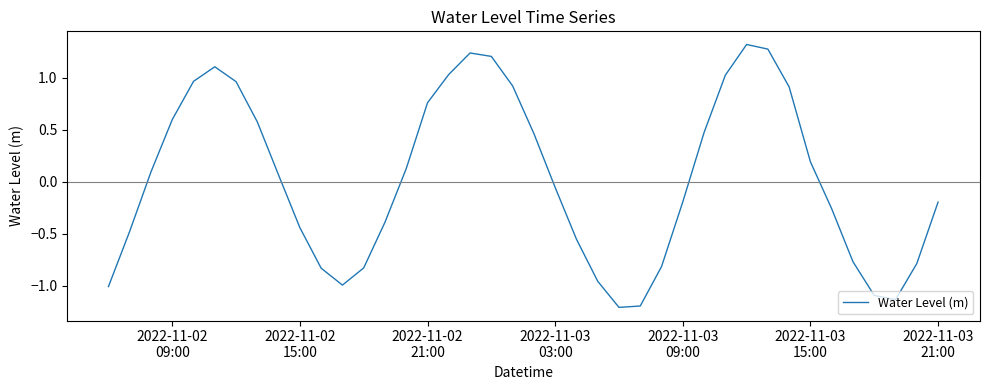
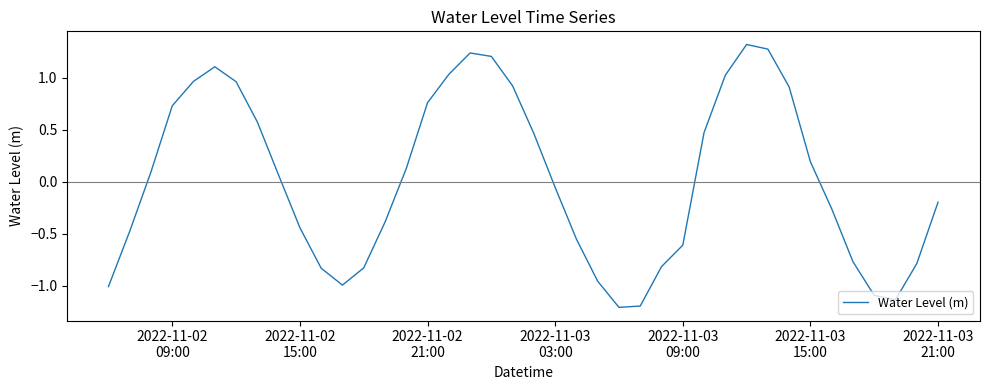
  {
-   "2022-11-02 09:00": 0.60,
+   "2022-11-02 09:00": 0.73,
    "2022-11-02 15:00": -0.44,
    "2022-11-02 21:00": 0.76,
    "2022-11-03 03:00": -0.05,
-   "2022-11-03 09:00": -0.19,
+   "2022-11-03 09:00": -0.61,
    "2022-11-03 15:00": 0.19,
    "2022-11-03 21:00": -0.20
  }
